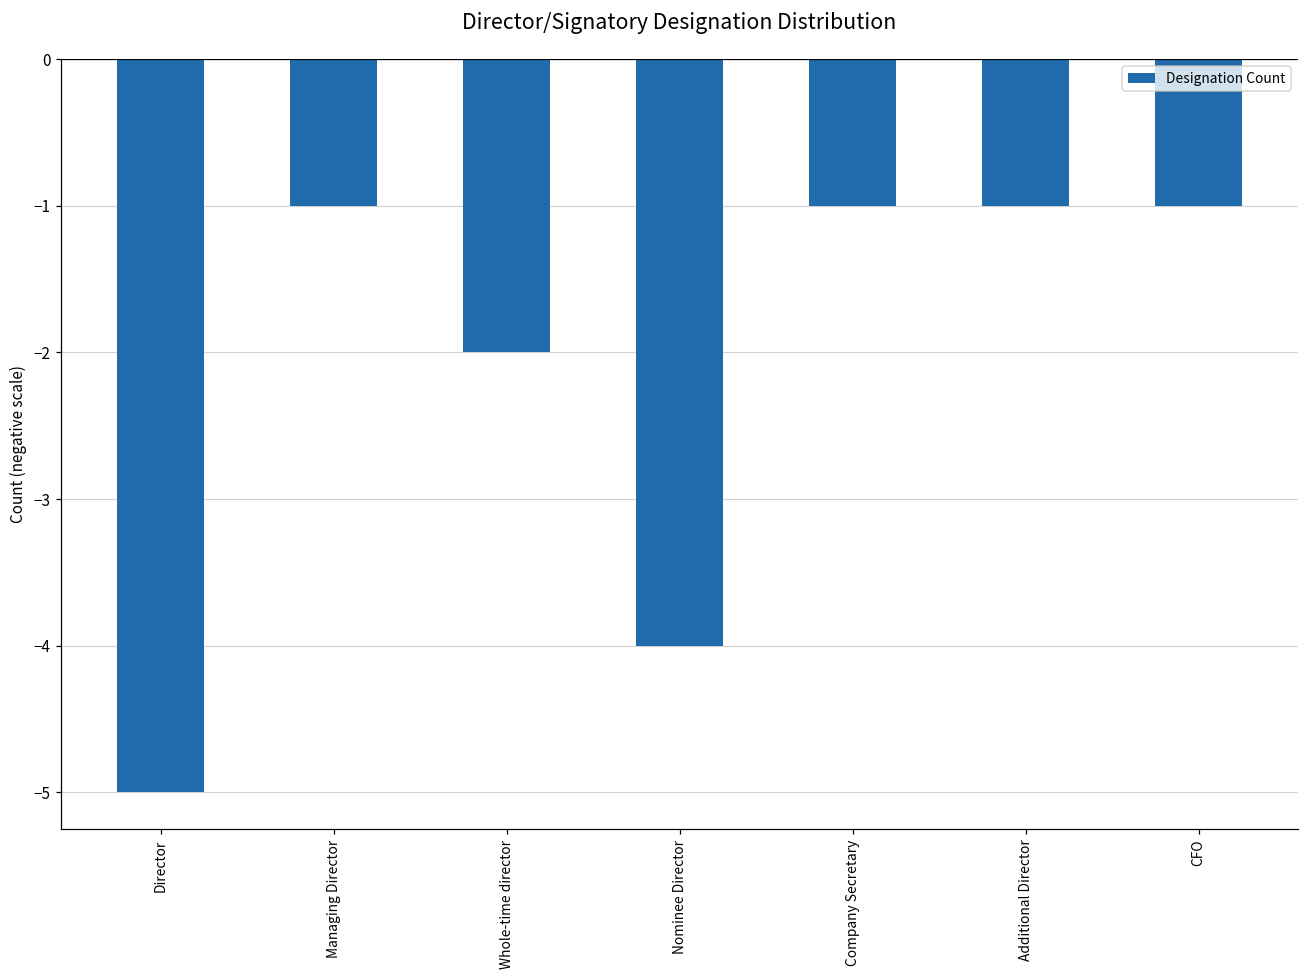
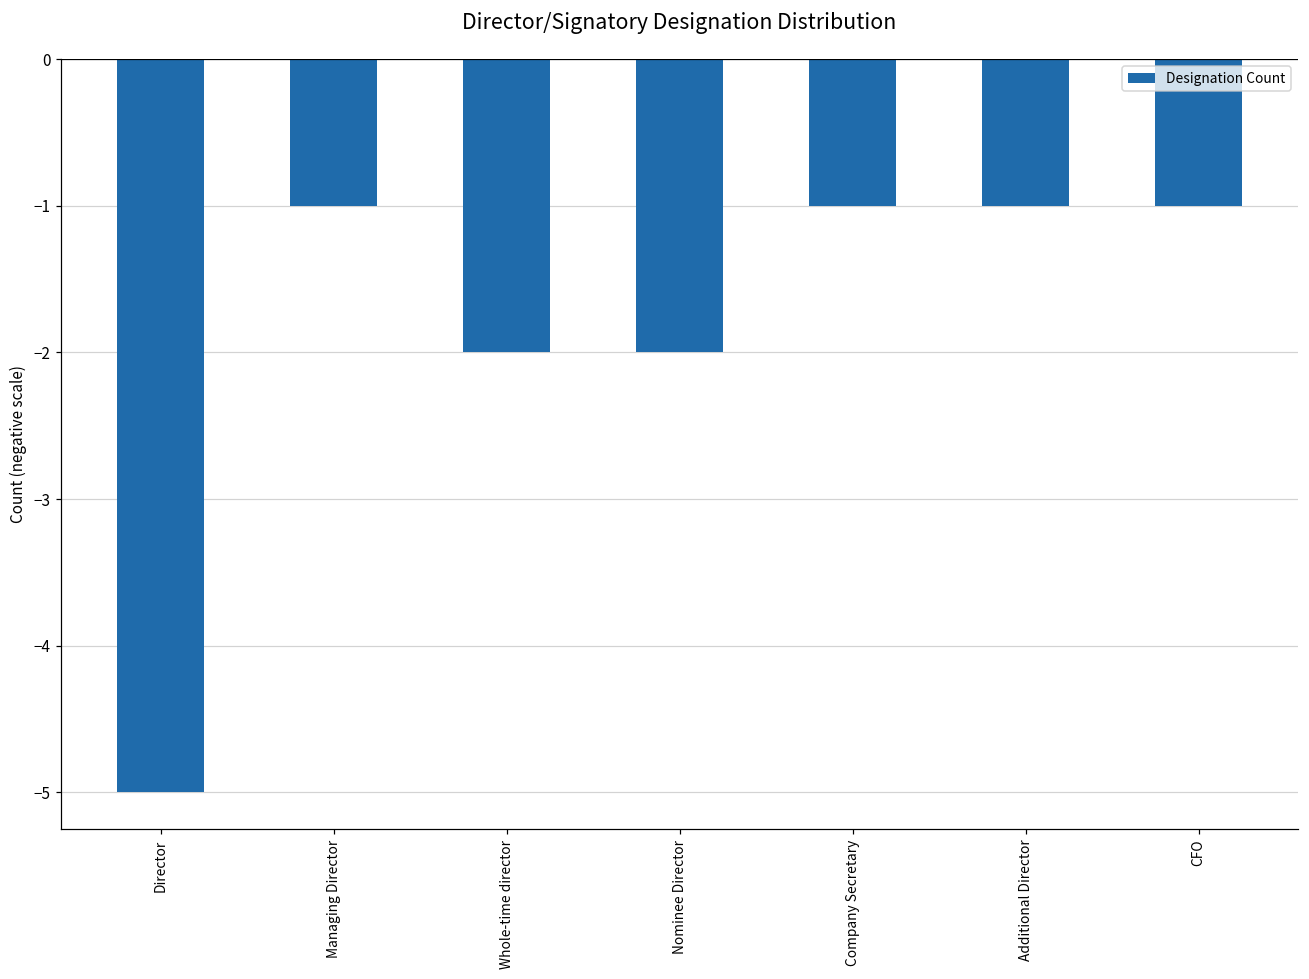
  {
    "Director": -5.00,
    "Managing Director": -1.00,
    "Whole-time director": -2.00,
-   "Nominee Director": -4.00,
+   "Nominee Director": -2.00,
    "Company Secretary": -1.00,
    "Additional Director": -1.00,
    "CFO": -1.00
  }
